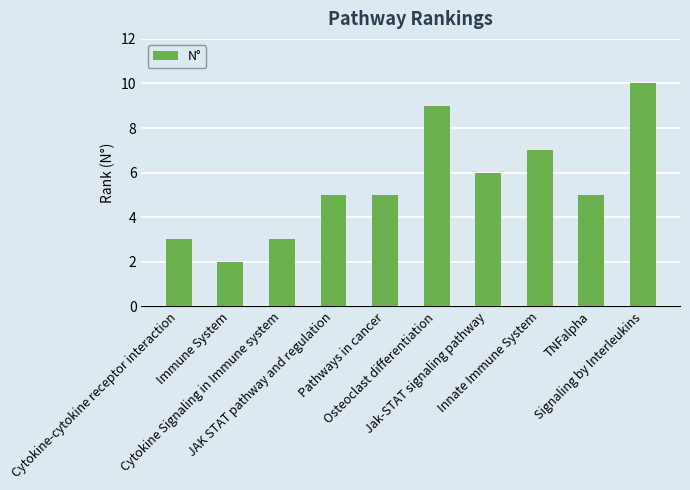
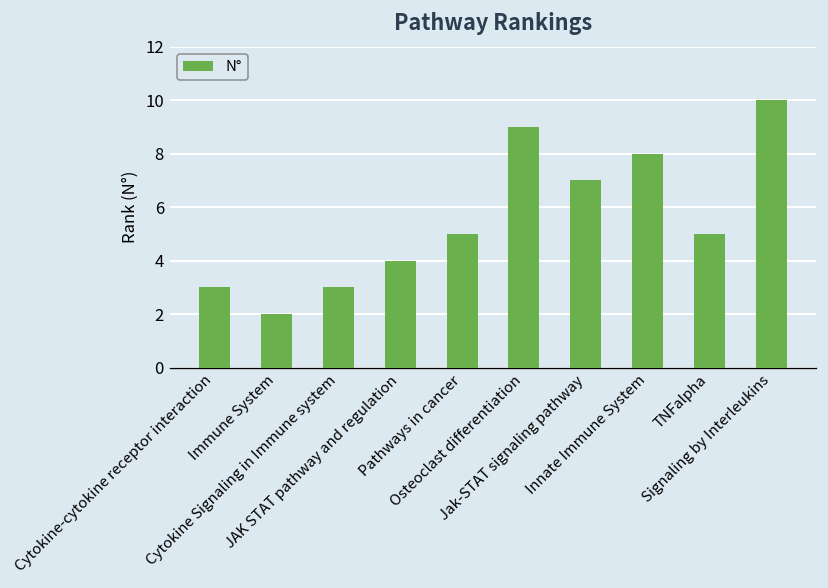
  {
    "Cytokine-cytokine receptor interaction": 3,
    "Immune System": 2,
    "Cytokine Signaling in Immune system": 3,
-   "JAK STAT pathway and regulation": 5,
+   "JAK STAT pathway and regulation": 4,
    "Pathways in cancer": 5,
    "Osteoclast differentiation": 9,
-   "Jak-STAT signaling pathway": 6,
-   "Innate Immune System": 7,
+   "Jak-STAT signaling pathway": 7,
+   "Innate Immune System": 8,
    "TNFalpha": 5,
    "Signaling by Interleukins": 10
  }
